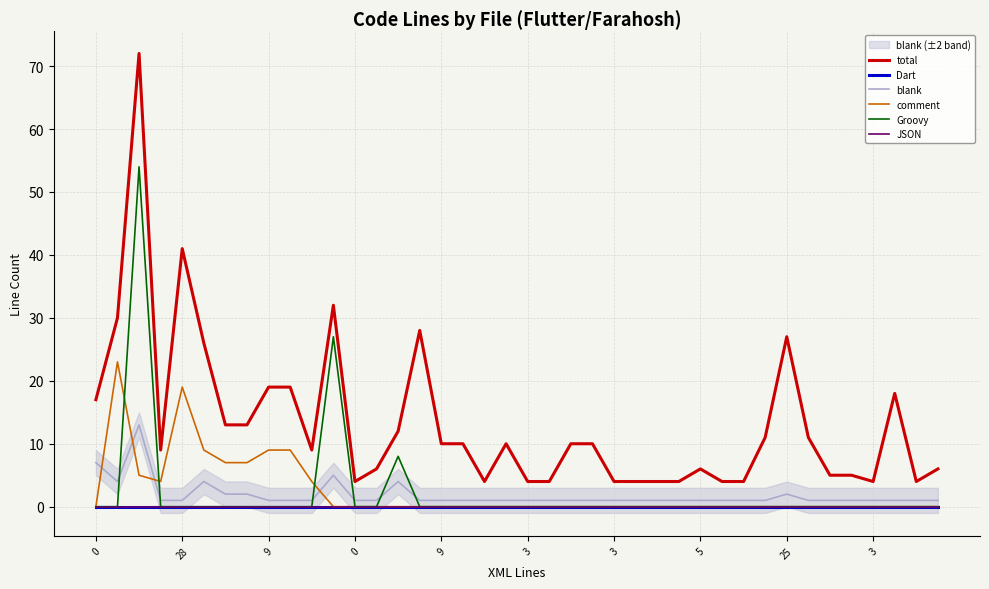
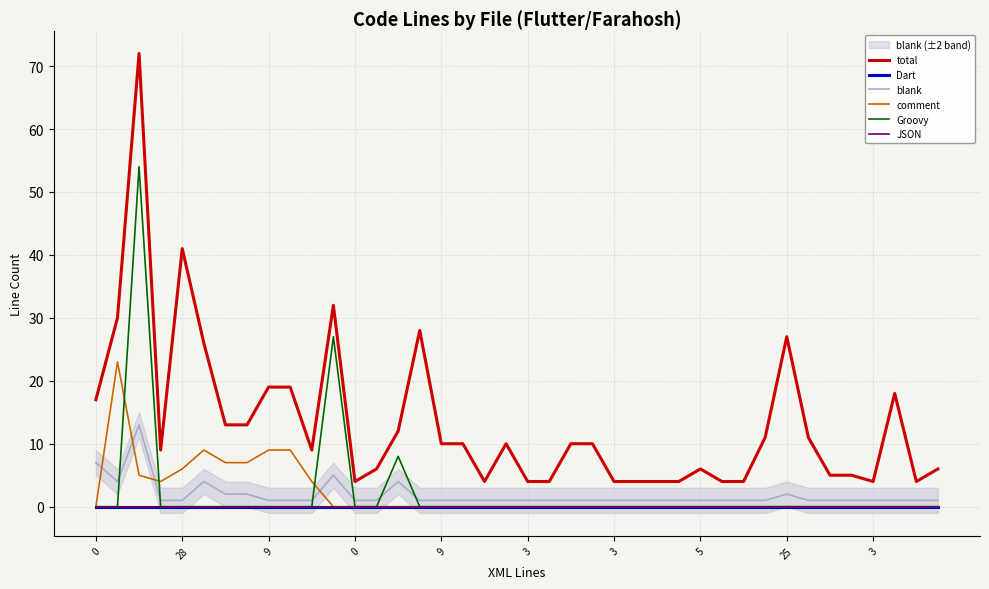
  {
    "total": {
      "28": 41
    },
    "comment": {
-     "28": 19
+     "28": 6
    }
  }
